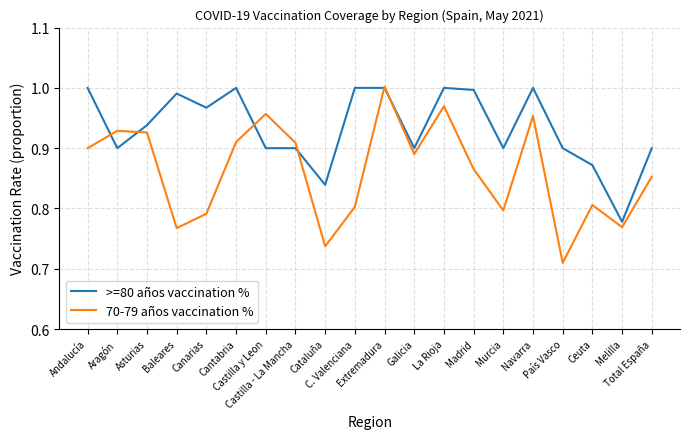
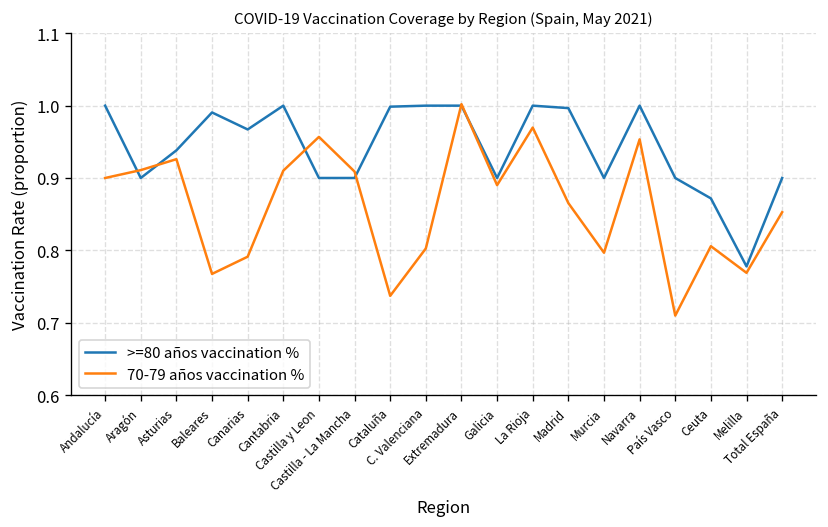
  {
    ">=80 años vaccination %": {
      "Andalucía": 1.00,
      "Aragón": 0.90,
      "Asturias": 0.94,
      "Baleares": 0.99,
      "Canarias": 0.97,
      "Cantabria": 1.00,
      "Castilla y Leon": 0.90,
      "Castilla - La Mancha": 0.90,
-     "Cataluña": 0.84,
+     "Cataluña": 1.00,
      "C. Valenciana": 1.00,
      "Galicia": 0.90,
      "La Rioja": 1.00,
      "Madrid": 1.00,
      "Murcia": 0.90,
      "Navarra": 1.00,
      "País Vasco": 0.90,
      "Ceuta": 0.87,
      "Melilla": 0.78,
      "Total España": 0.90
    },
    "70-79 años vaccination %": {
      "Andalucía": 0.90,
-     "Aragón": 0.93,
+     "Aragón": 0.91,
      "Asturias": 0.93,
      "Baleares": 0.77,
      "Canarias": 0.79,
      "Cantabria": 0.91,
      "Castilla y Leon": 0.96,
      "Castilla - La Mancha": 0.91,
      "Cataluña": 0.74,
      "C. Valenciana": 0.80,
      "Galicia": 0.89,
      "La Rioja": 0.97,
      "Madrid": 0.87,
      "Murcia": 0.80,
      "Navarra": 0.95,
      "País Vasco": 0.71,
      "Ceuta": 0.81,
      "Melilla": 0.77,
      "Total España": 0.85
    }
  }
